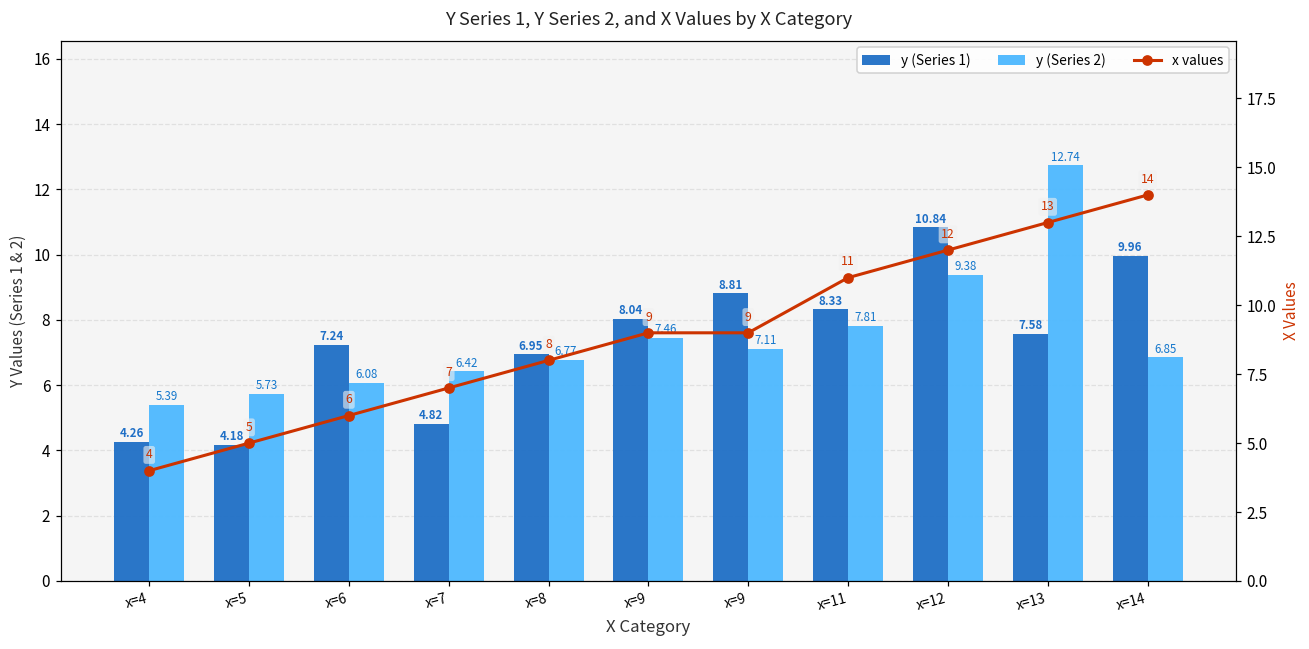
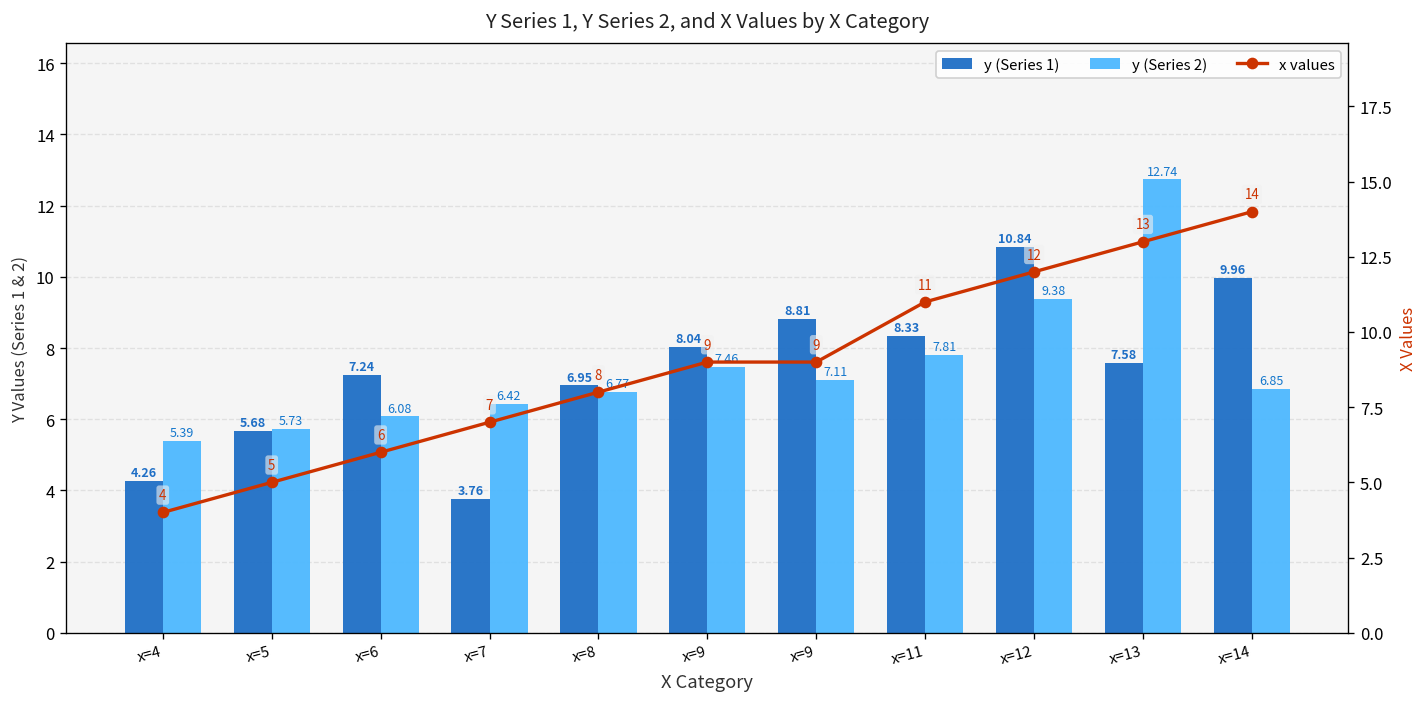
  {
    "y (Series 1)": {
      "x=4": 4.26,
-     "x=5": 4.18,
+     "x=5": 5.68,
      "x=6": 7.24,
-     "x=7": 4.82,
+     "x=7": 3.76,
      "x=11": 8.33,
      "x=12": 10.84,
      "x=13": 7.58,
      "x=14": 9.96
    },
    "y (Series 2)": {
      "x=4": 5.39,
      "x=5": 5.73,
      "x=6": 6.08,
      "x=7": 6.42,
      "x=8": 6.77,
      "x=11": 7.81,
      "x=12": 9.38,
      "x=13": 12.74,
      "x=14": 6.85
    }
  }
